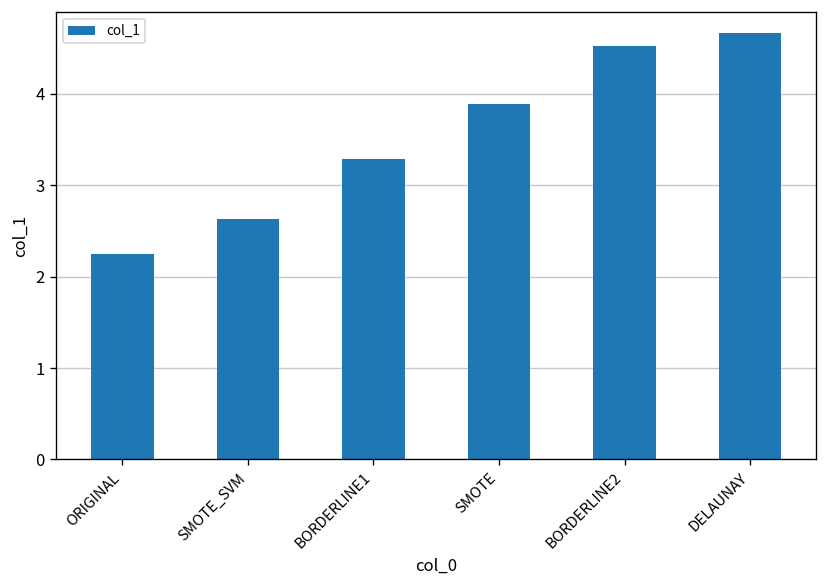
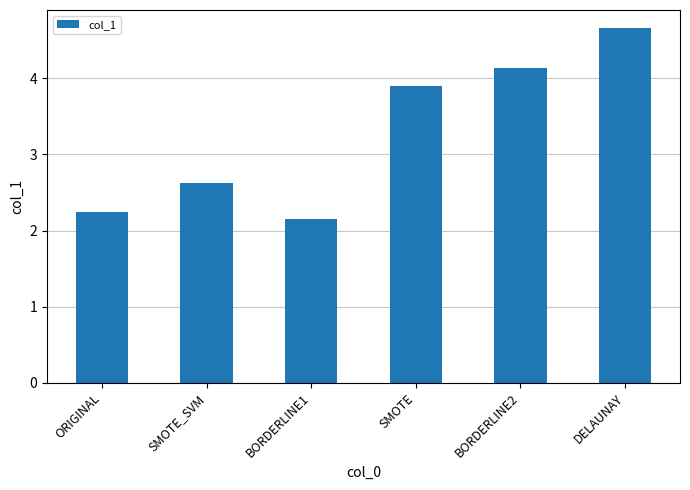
  {
    "ORIGINAL": 2.2,
    "SMOTE_SVM": 2.6,
-   "BORDERLINE1": 3.3,
+   "BORDERLINE1": 2.1,
    "SMOTE": 3.9,
-   "BORDERLINE2": 4.5,
+   "BORDERLINE2": 4.1,
    "DELAUNAY": 4.7
  }
